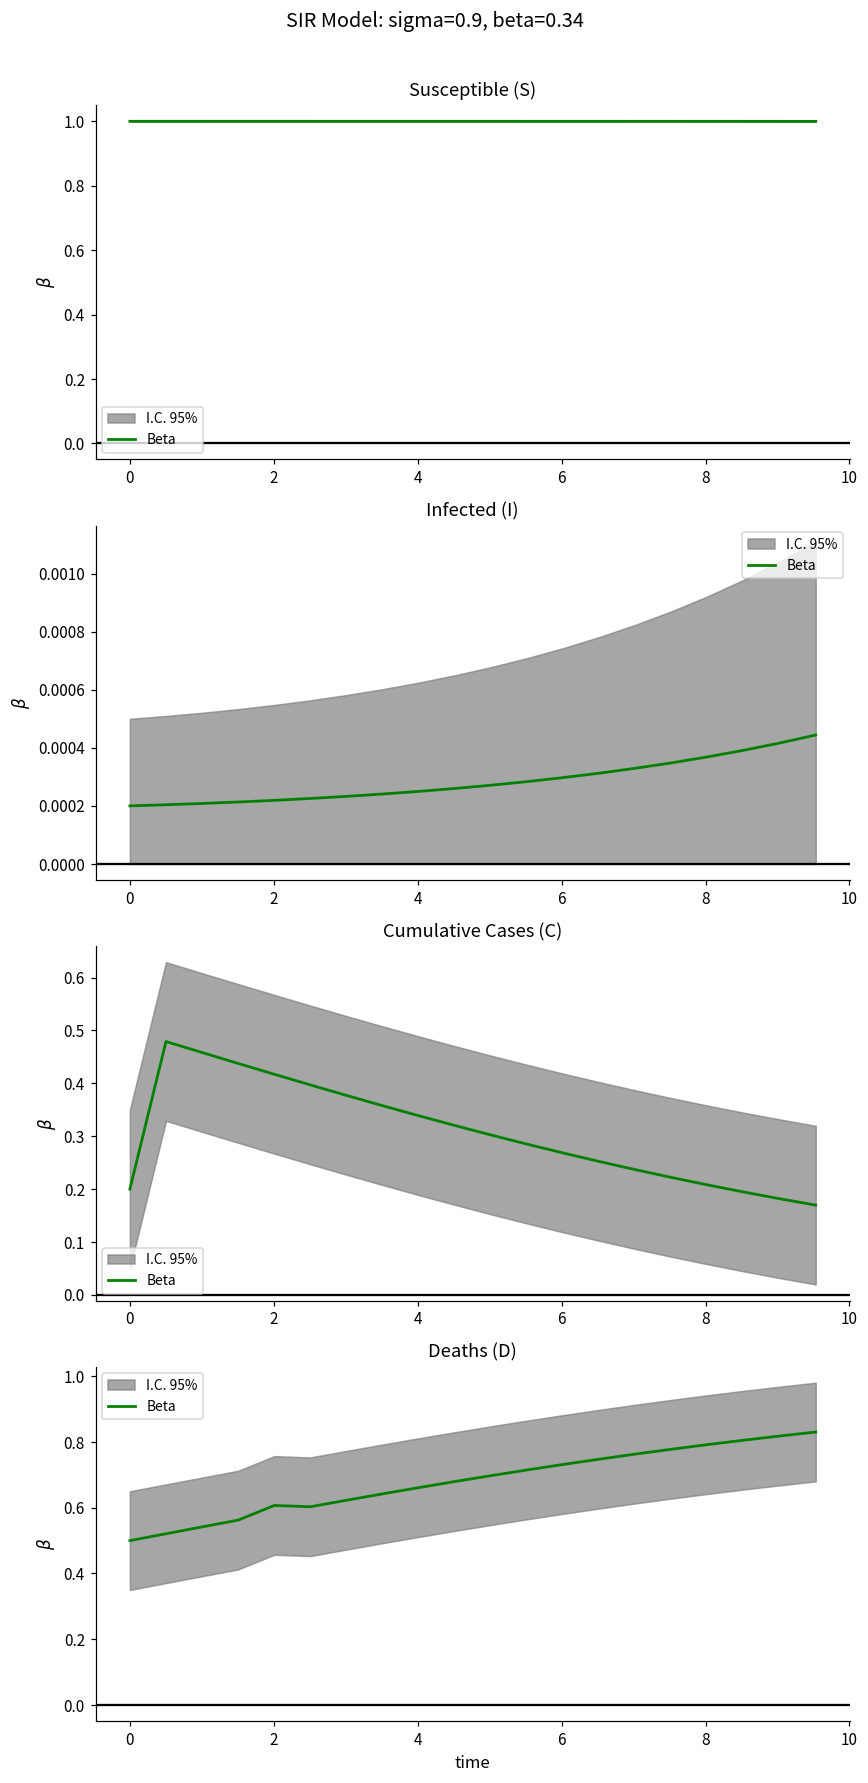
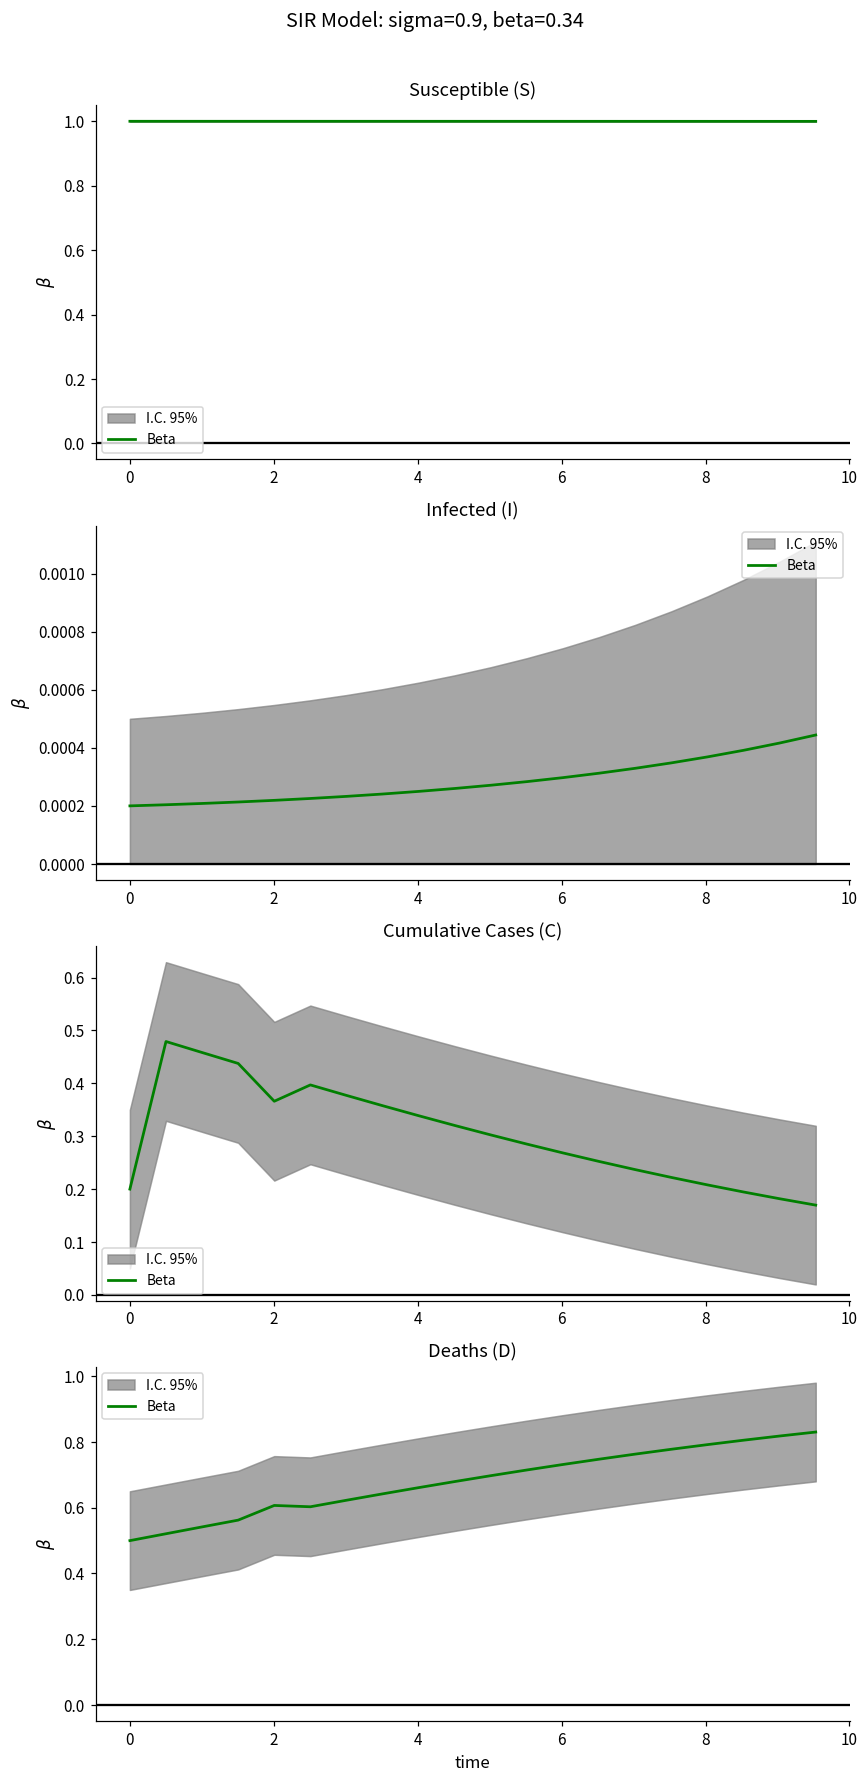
  {
    "Susceptible (S)": {
      "0": 1.00,
      "2": 1.00
    },
    "Infected (I)": {
      "Beta": {
        "0": 0.00020,
        "2": 0.00022
      },
      "I.C. 95%": {
        "0": 0.00050,
        "2": 0.00055
      }
    },
    "Cumulative Cases (C)": {
      "Beta": {
        "0": 0.20,
-       "2": 0.42
+       "2": 0.37
      }
    },
    "Deaths (D)": {
      "Beta": {
        "0": 0.50,
        "2": 0.61
      }
    }
  }
